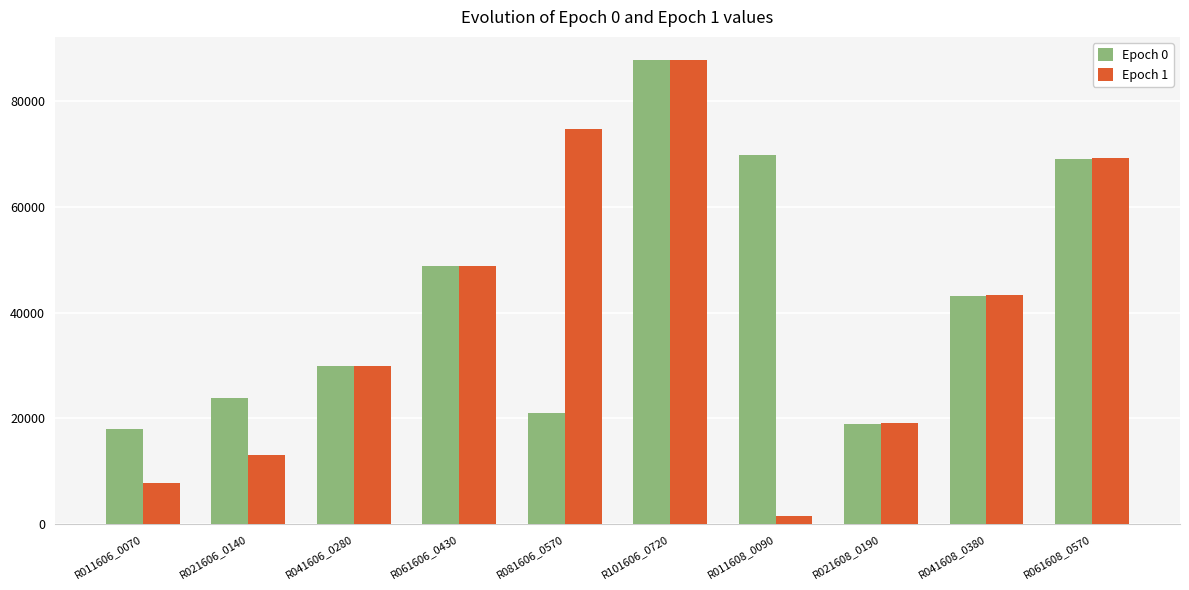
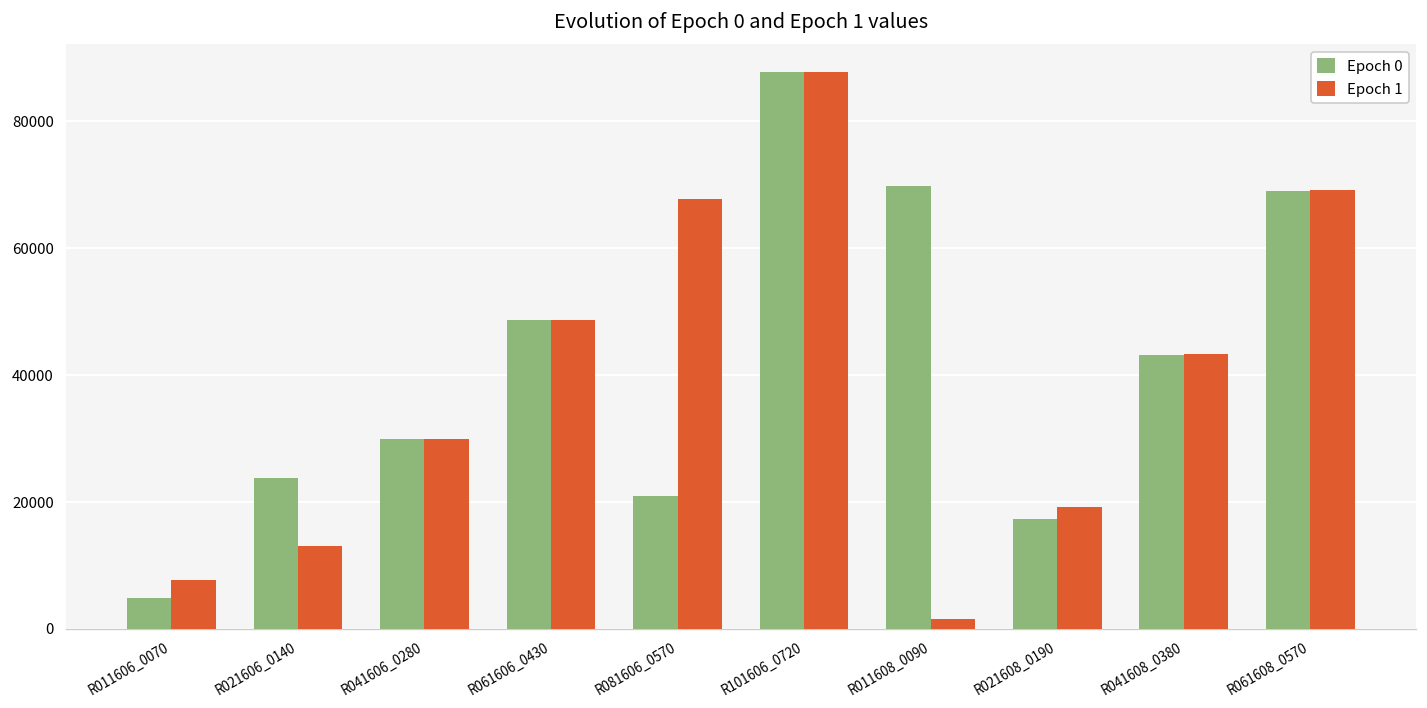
  {
    "Epoch 0": {
-     "R011606_0070": 18000,
+     "R011606_0070": 5000,
      "R021606_0140": 24000,
      "R041606_0280": 30000,
      "R061606_0430": 49000,
      "R081606_0570": 21000,
      "R101606_0720": 88000,
      "R011608_0090": 70000,
-     "R021608_0190": 19000,
+     "R021608_0190": 17000,
      "R041608_0380": 43000,
      "R061608_0570": 69000
    },
    "Epoch 1": {
      "R011606_0070": 8000,
      "R021606_0140": 13000,
      "R041606_0280": 30000,
      "R061606_0430": 49000,
-     "R081606_0570": 75000,
+     "R081606_0570": 68000,
      "R101606_0720": 88000,
      "R011608_0090": 1000,
      "R021608_0190": 19000,
      "R041608_0380": 43000,
      "R061608_0570": 69000
    }
  }
